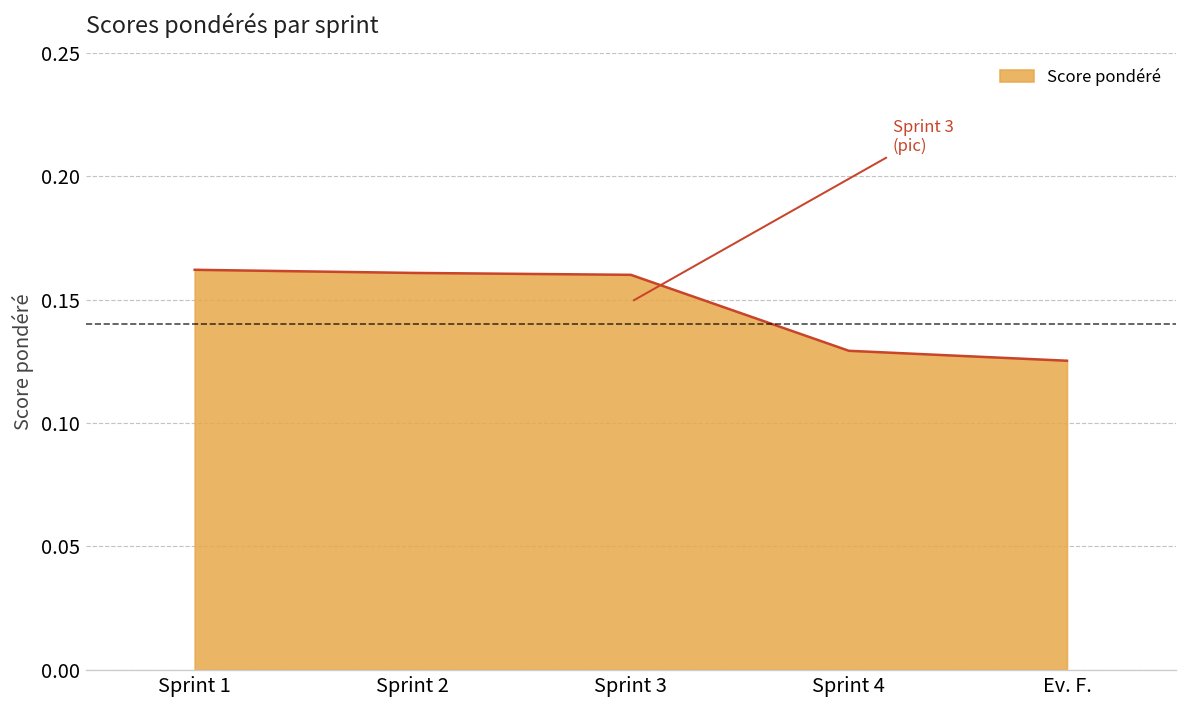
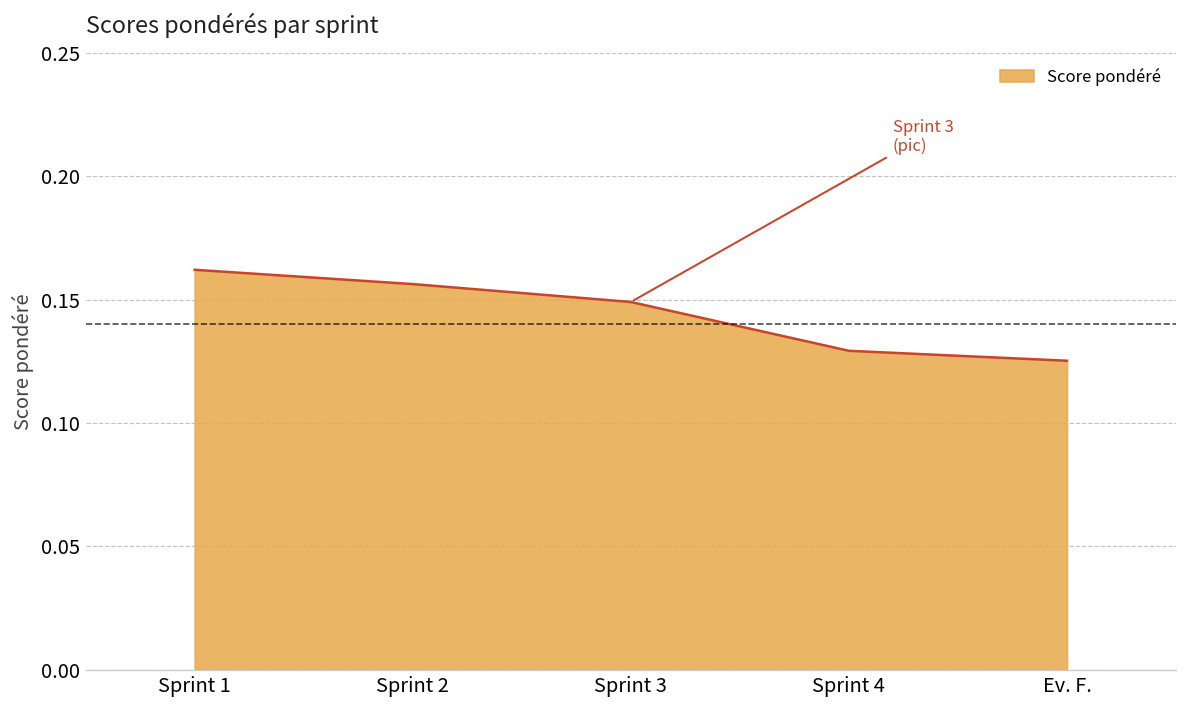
  {
    "Sprint 1": 0.162,
-   "Sprint 2": 0.161,
-   "Sprint 3": 0.160,
+   "Sprint 2": 0.156,
+   "Sprint 3": 0.149,
    "Sprint 4": 0.129,
    "Ev. F.": 0.125
  }
